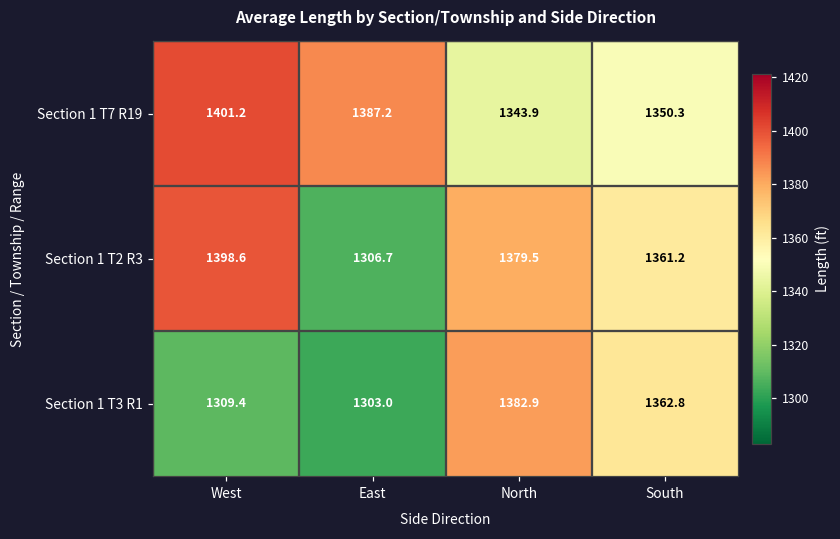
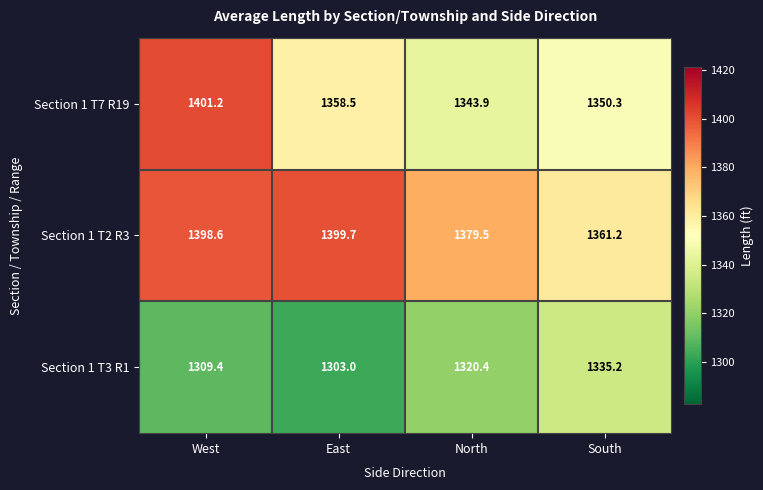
  {
    "Section 1 T7 R19": {
      "West": 1401.2,
-     "East": 1387.2,
+     "East": 1358.5,
      "North": 1343.9,
      "South": 1350.3
    },
    "Section 1 T2 R3": {
      "West": 1398.6,
-     "East": 1306.7,
+     "East": 1399.7,
      "North": 1379.5,
      "South": 1361.2
    },
    "Section 1 T3 R1": {
      "West": 1309.4,
      "East": 1303.0,
-     "North": 1382.9,
-     "South": 1362.8
+     "North": 1320.4,
+     "South": 1335.2
    }
  }
